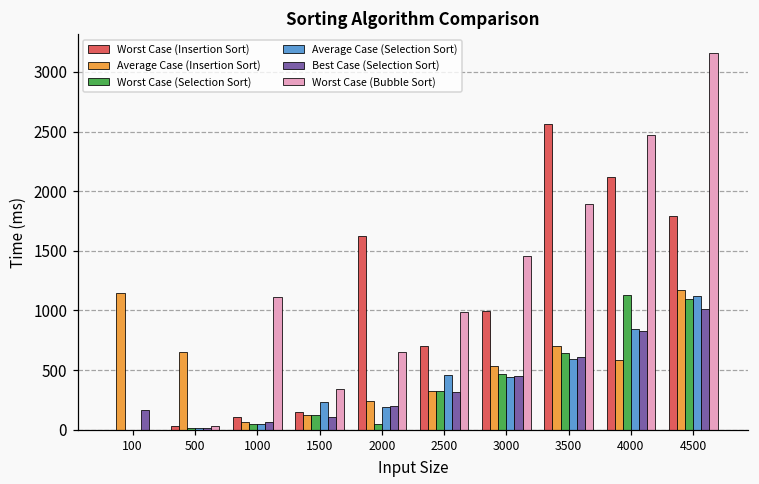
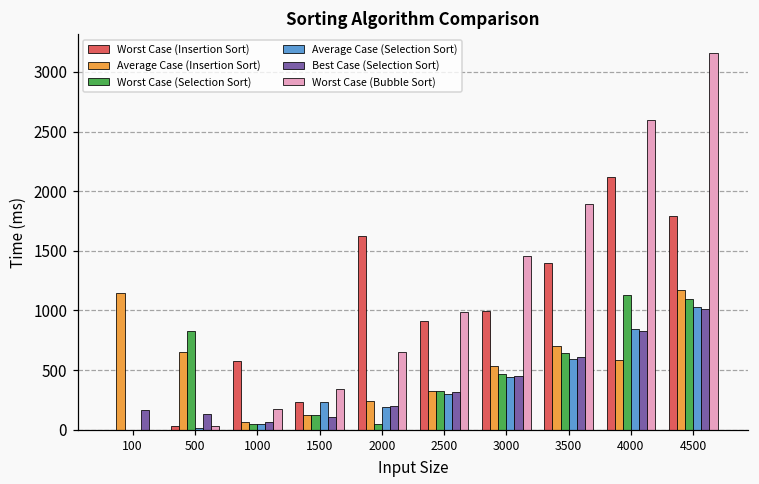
  {
    "Worst Case (Insertion Sort)": {
      "100": 0,
      "500": 30,
-     "1000": 110,
-     "1500": 150,
+     "1000": 570,
+     "1500": 240,
      "2000": 1620,
-     "2500": 700,
+     "2500": 910,
      "3000": 990,
-     "3500": 2570,
+     "3500": 1400,
      "4000": 2120,
      "4500": 1800
    },
    "Average Case (Insertion Sort)": {
      "100": 1150,
      "500": 650,
      "1000": 60,
      "1500": 130,
      "2000": 240,
      "2500": 330,
      "3000": 530,
      "3500": 700,
      "4000": 590,
      "4500": 1170
    },
    "Worst Case (Selection Sort)": {
      "100": 0,
-     "500": 20,
+     "500": 830,
      "1000": 50,
      "1500": 130,
      "2000": 50,
      "2500": 330,
      "3000": 470,
      "3500": 640,
      "4000": 1130,
      "4500": 1100
    },
    "Average Case (Selection Sort)": {
      "100": 0,
      "1000": 50,
      "1500": 240,
      "2000": 190,
-     "2500": 460,
+     "2500": 300,
      "3000": 440,
      "3500": 590,
      "4000": 840,
-     "4500": 1120
+     "4500": 1030
    },
    "Best Case (Selection Sort)": {
      "100": 160,
-     "500": 20,
+     "500": 130,
      "1000": 60,
      "1500": 110,
      "2000": 200,
      "2500": 310,
      "3000": 450,
      "3500": 610,
      "4000": 830,
      "4500": 1010
    },
    "Worst Case (Bubble Sort)": {
      "100": 0,
      "500": 30,
-     "1000": 1110,
+     "1000": 170,
      "1500": 340,
      "2000": 660,
      "2500": 990,
      "3000": 1450,
      "3500": 1890,
-     "4000": 2470,
+     "4000": 2590,
      "4500": 3160
    }
  }
